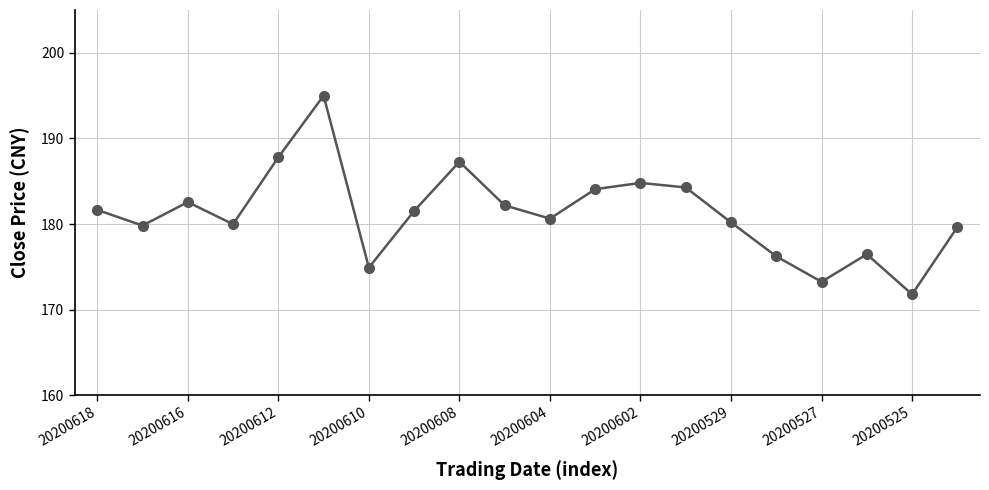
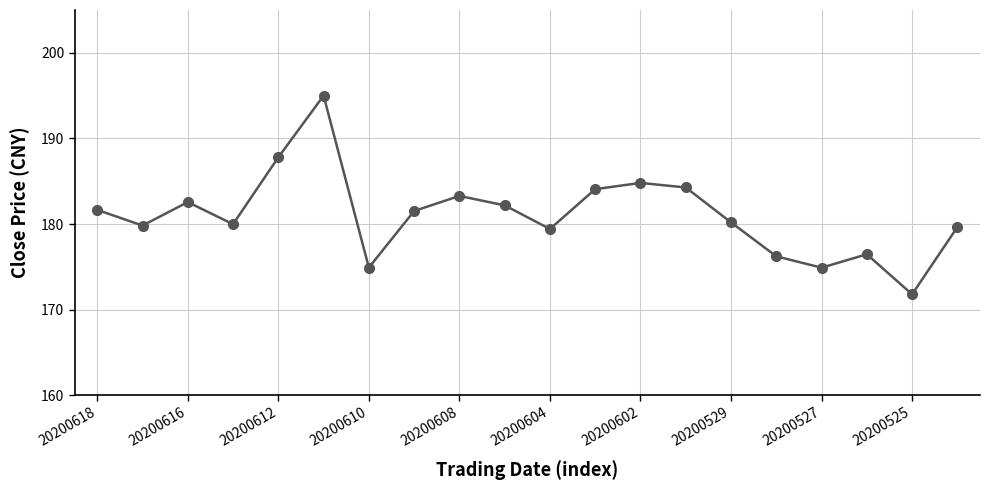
  {
    "20200618": 182,
    "20200616": 183,
    "20200612": 188,
    "20200610": 175,
-   "20200608": 187,
-   "20200604": 181,
+   "20200608": 183,
+   "20200604": 179,
    "20200602": 185,
    "20200529": 180,
-   "20200527": 173,
+   "20200527": 175,
    "20200525": 172
  }
